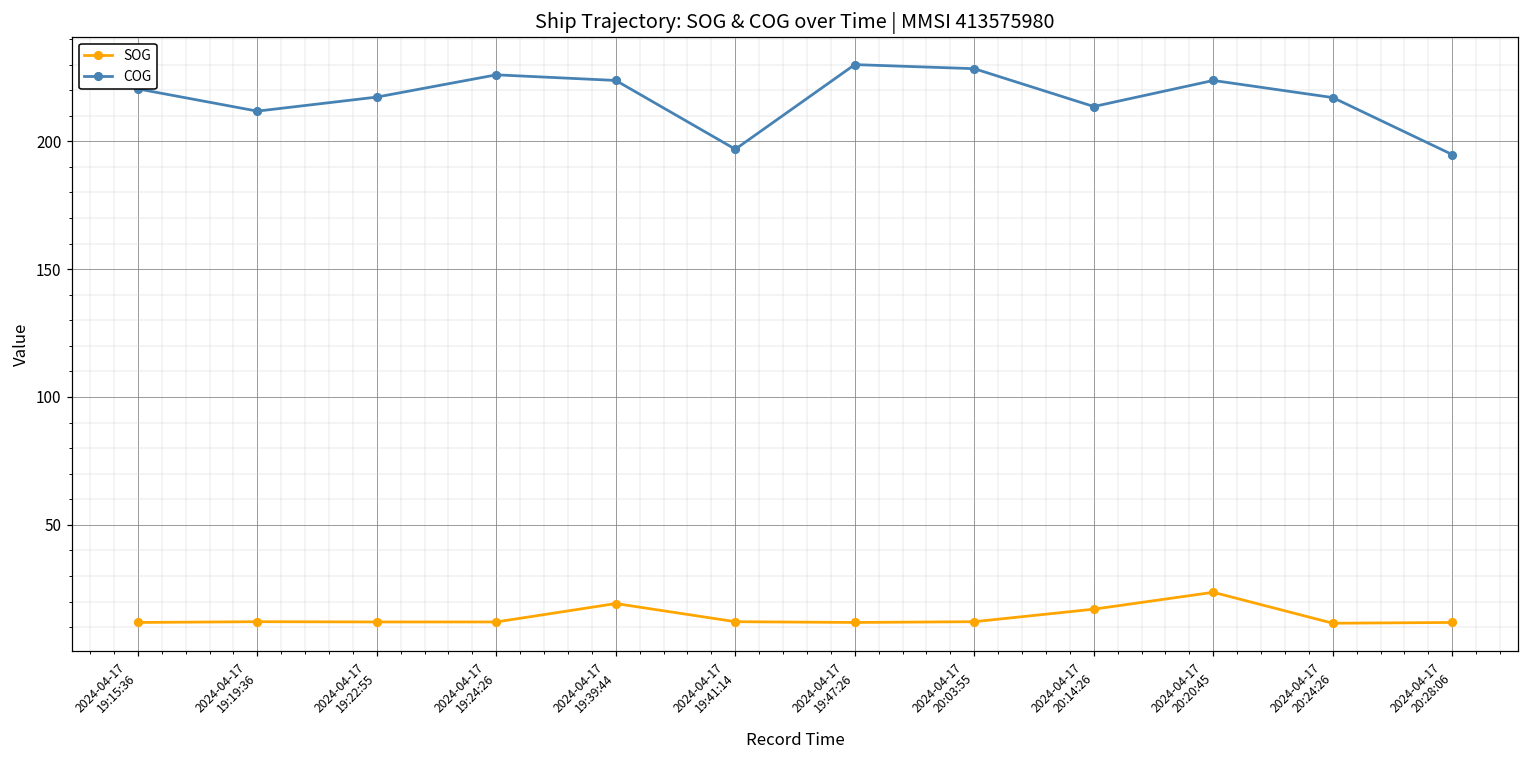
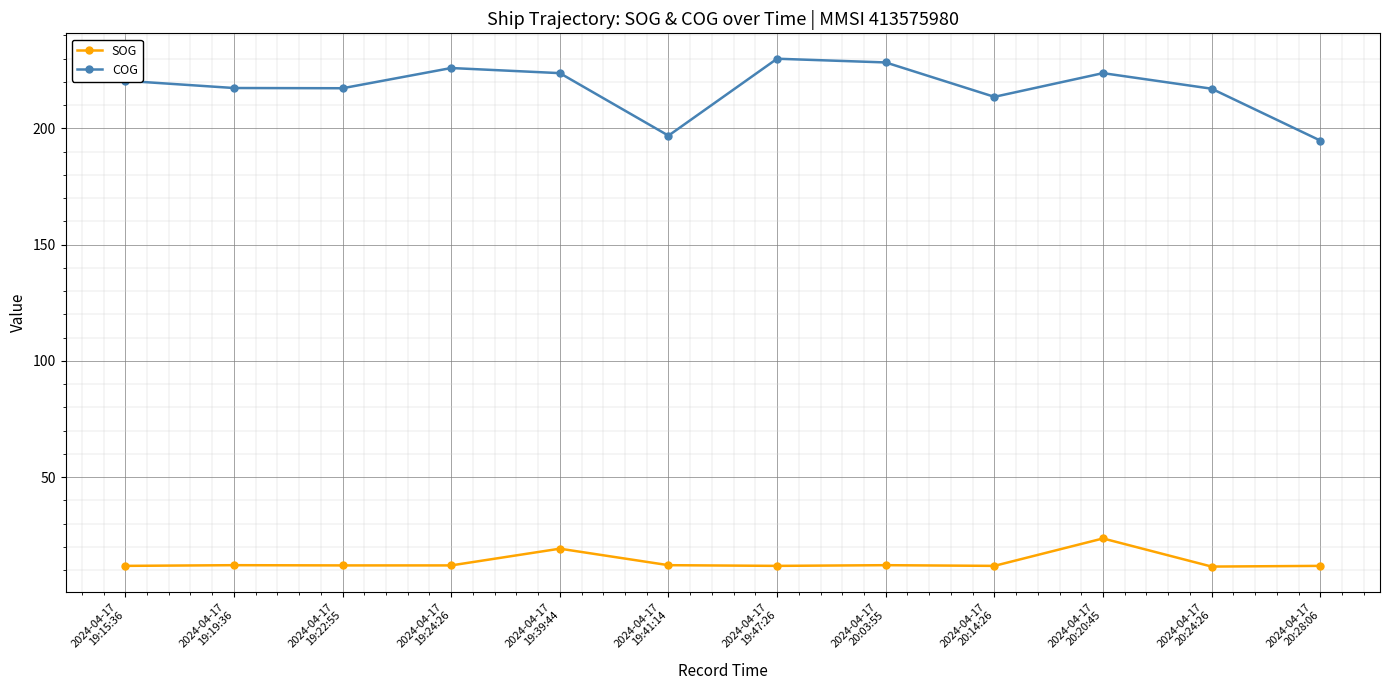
  {
    "SOG": {
      "2024-04-17 19:15:36": 12,
      "2024-04-17 19:19:36": 12,
      "2024-04-17 19:22:55": 12,
      "2024-04-17 19:24:26": 12,
      "2024-04-17 19:39:44": 19,
      "2024-04-17 19:41:14": 12,
      "2024-04-17 19:47:26": 12,
      "2024-04-17 20:03:55": 12,
-     "2024-04-17 20:14:26": 17,
+     "2024-04-17 20:14:26": 12,
      "2024-04-17 20:20:45": 24,
      "2024-04-17 20:24:26": 12,
      "2024-04-17 20:28:06": 12
    },
    "COG": {
-     "2024-04-17 19:19:36": 212,
+     "2024-04-17 19:19:36": 217,
      "2024-04-17 19:22:55": 217,
      "2024-04-17 19:24:26": 226,
      "2024-04-17 19:39:44": 224,
      "2024-04-17 19:41:14": 197,
      "2024-04-17 19:47:26": 230,
      "2024-04-17 20:03:55": 228,
      "2024-04-17 20:14:26": 214,
      "2024-04-17 20:20:45": 224,
      "2024-04-17 20:24:26": 217,
      "2024-04-17 20:28:06": 195
    }
  }
